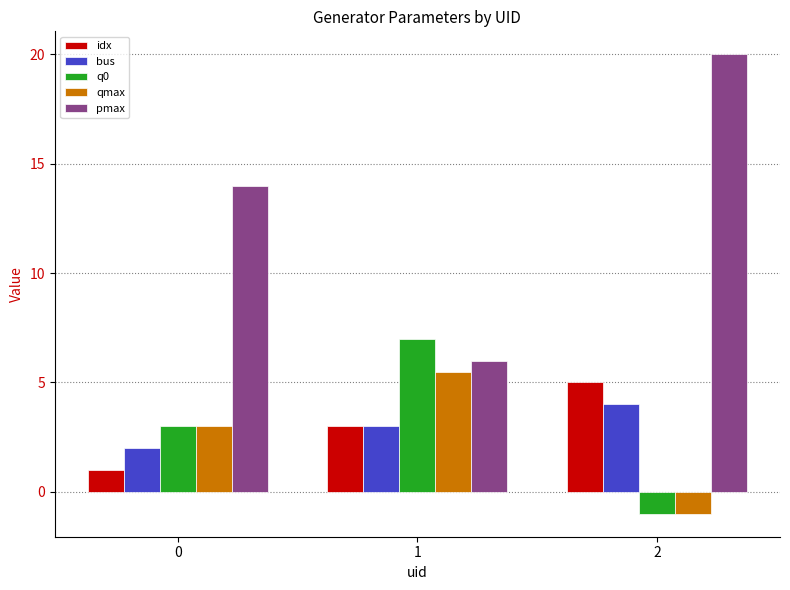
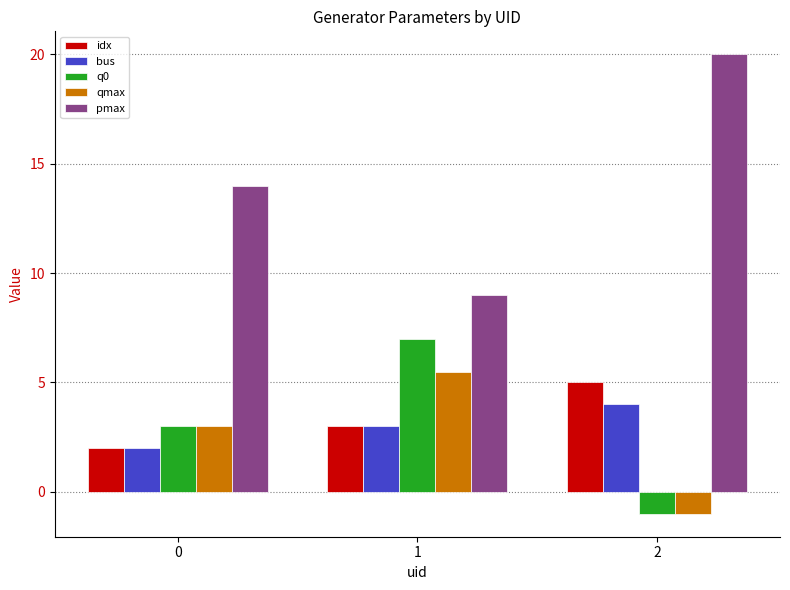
  {
    "idx": {
-     "0": 1,
+     "0": 2,
      "1": 3,
      "2": 5
    },
    "bus": {
      "0": 2,
      "1": 3,
      "2": 4
    },
    "q0": {
      "0": 3,
      "1": 7,
      "2": -1
    },
    "qmax": {
      "0": 3,
      "1": 5.5,
      "2": -1
    },
    "pmax": {
      "0": 14,
-     "1": 6,
+     "1": 9,
      "2": 20
    }
  }
